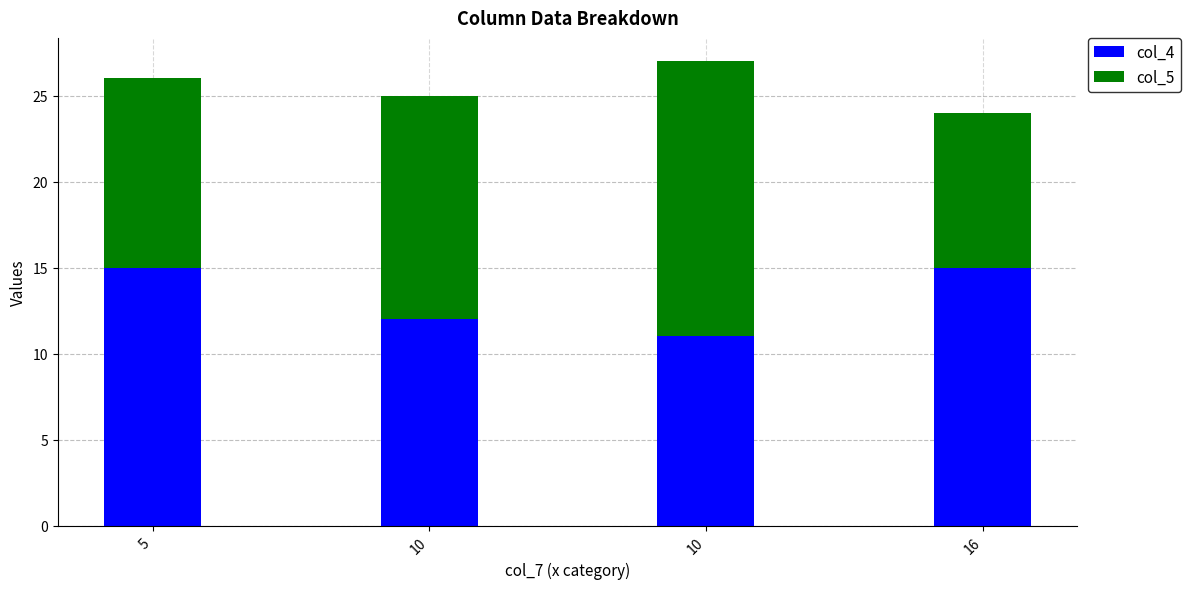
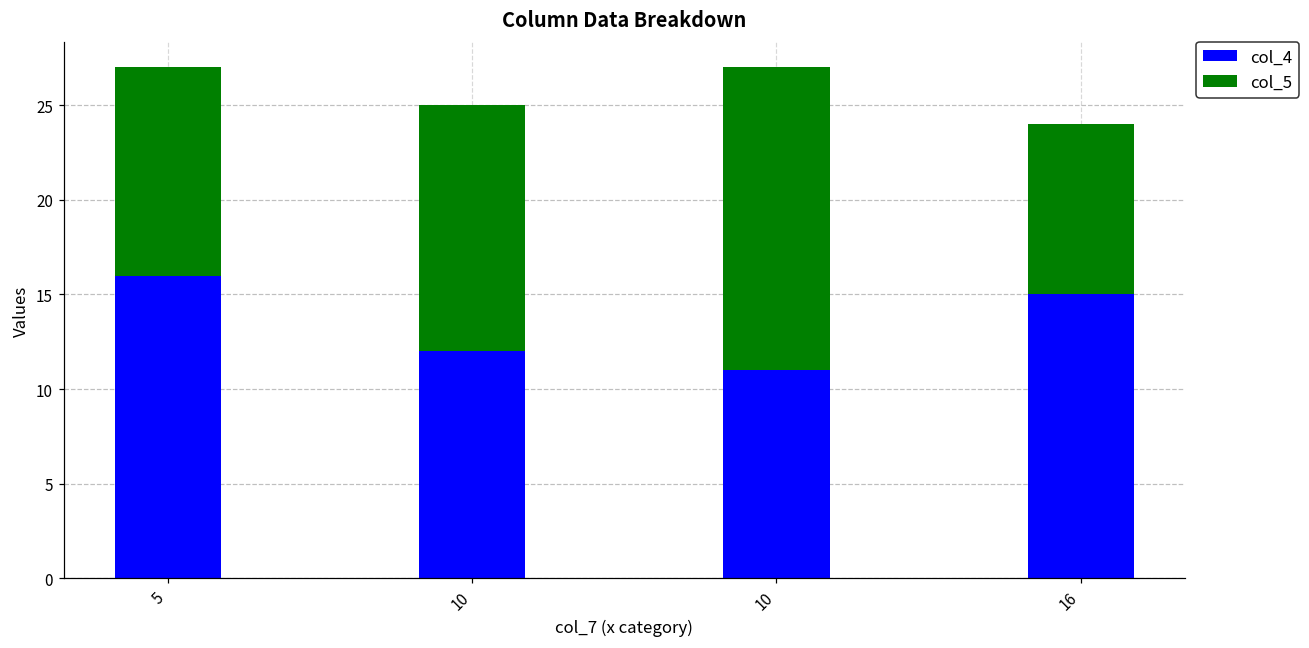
  {
    "col_4": {
-     "5": 15,
+     "5": 16,
      "16": 15
    },
    "col_5": {
      "5": 11,
      "16": 9
    }
  }
